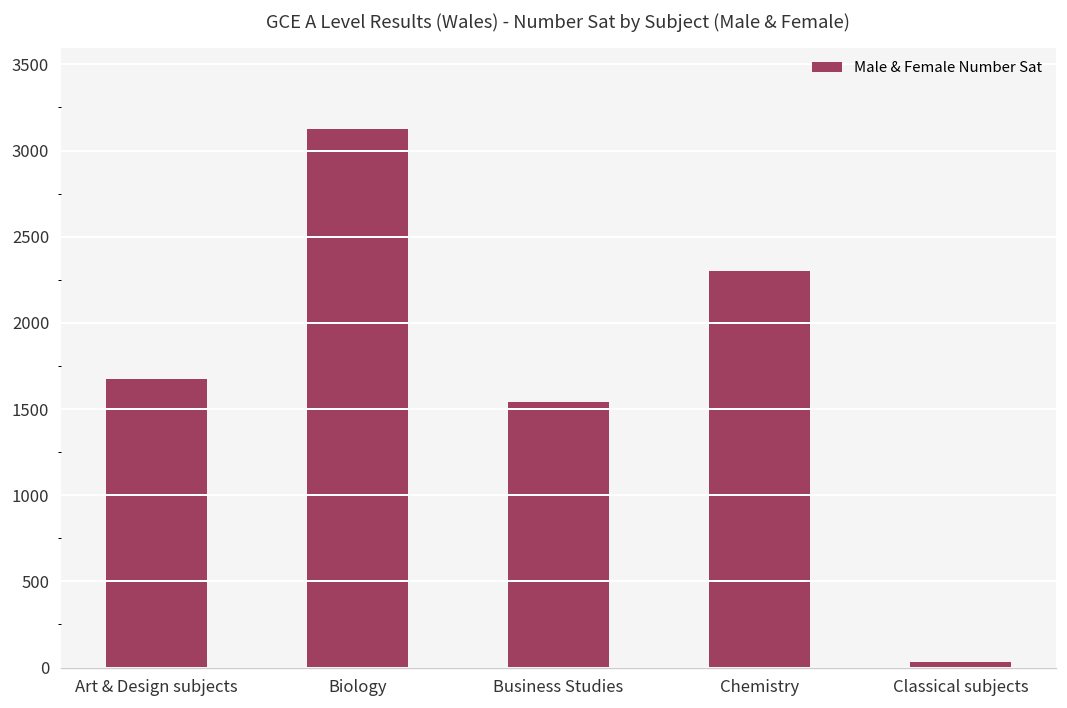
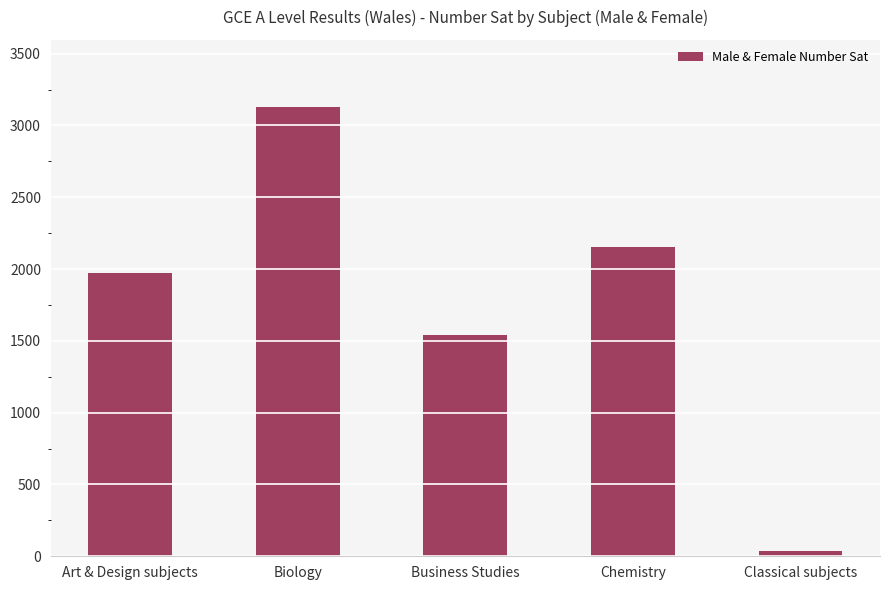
  {
-   "Art & Design subjects": 1680,
+   "Art & Design subjects": 1980,
    "Biology": 3130,
    "Business Studies": 1540,
-   "Chemistry": 2300,
+   "Chemistry": 2150,
    "Classical subjects": 40
  }
